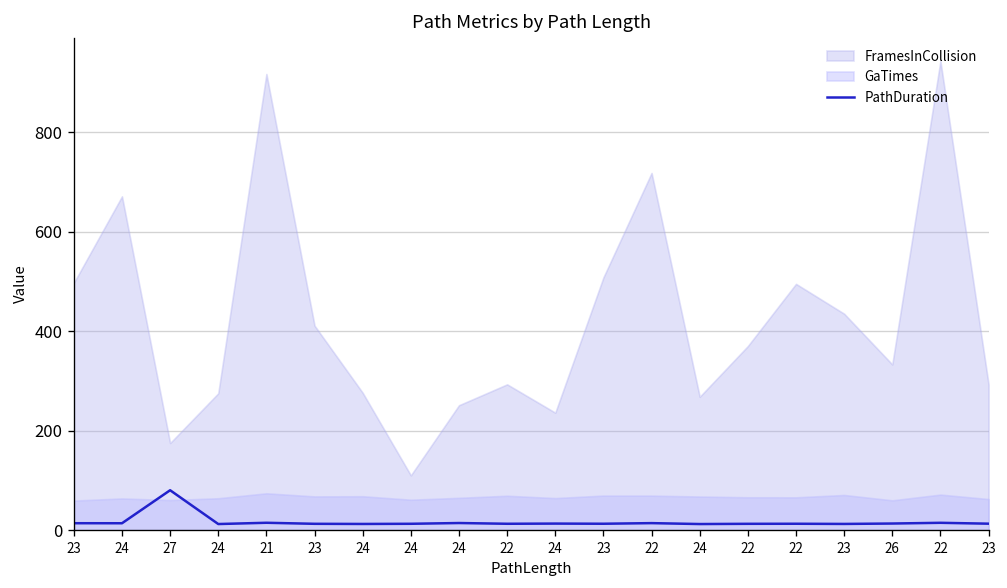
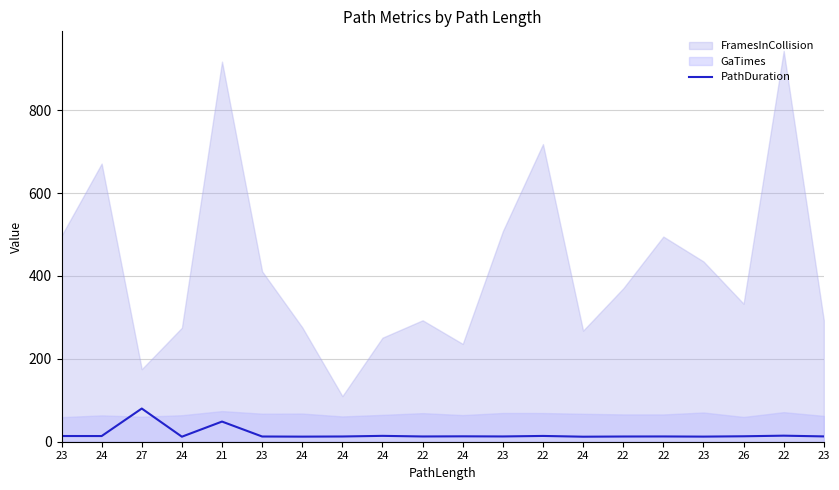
  {
    "PathDuration": {
      "27": 80,
-     "21": 10,
+     "21": 50,
      "26": 10
    }
  }
